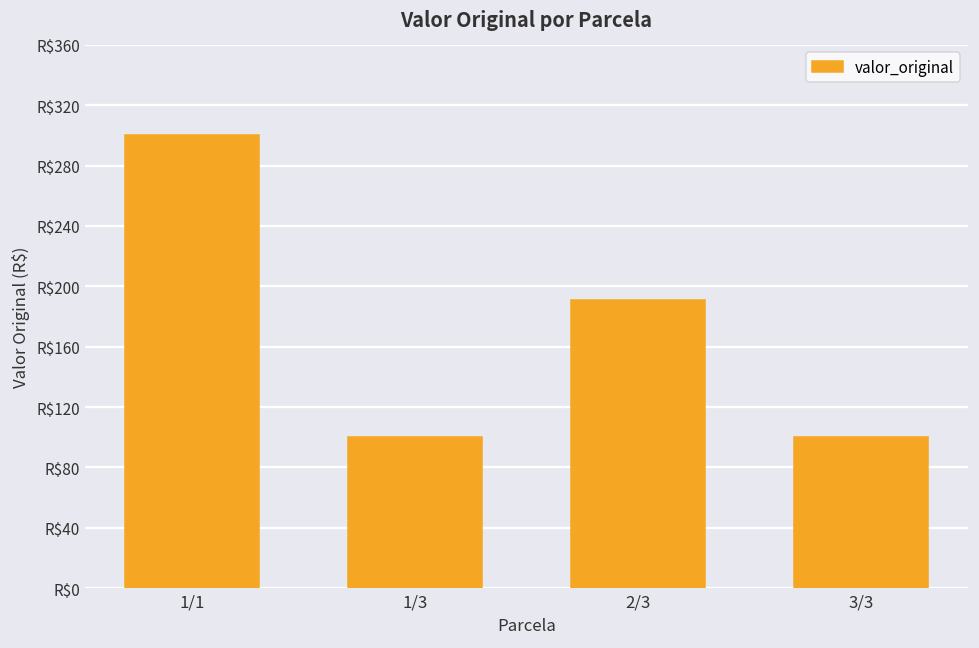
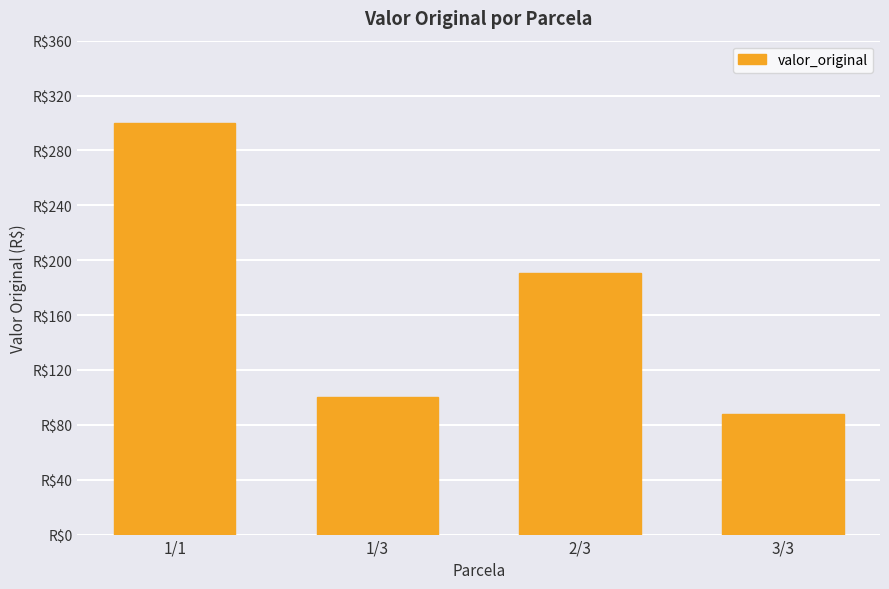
  {
    "1/1": "R$300",
    "1/3": "R$100",
    "2/3": "R$191",
-   "3/3": "R$100"
+   "3/3": "R$88"
  }
